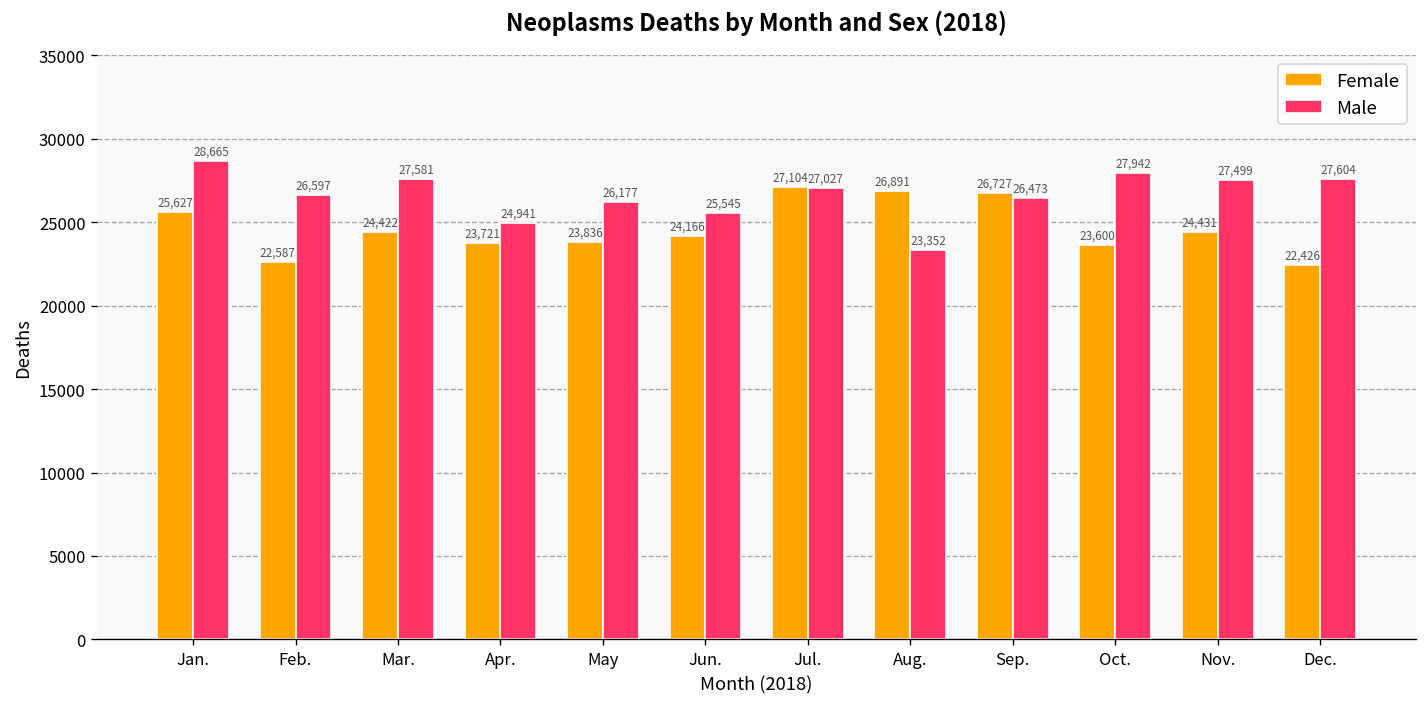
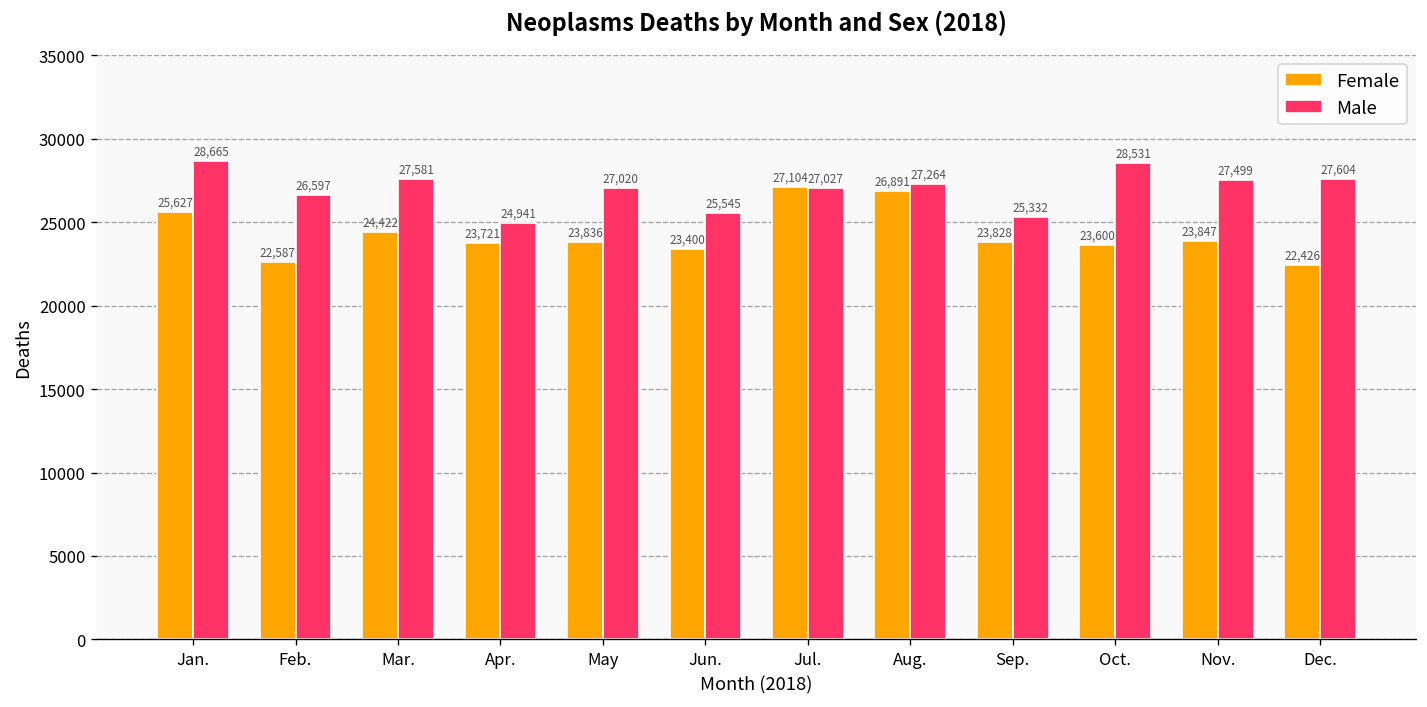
  {
    "Female": {
      "Jan.": "25,627",
      "Feb.": "22,587",
      "Mar.": "24,422",
      "Apr.": "23,721",
      "May": "23,836",
-     "Jun.": "24,166",
+     "Jun.": "23,400",
      "Jul.": "27,104",
      "Aug.": "26,891",
-     "Sep.": "26,727",
+     "Sep.": "23,828",
      "Oct.": "23,600",
-     "Nov.": "24,431",
+     "Nov.": "23,847",
      "Dec.": "22,426"
    },
    "Male": {
      "Jan.": "28,665",
      "Feb.": "26,597",
      "Mar.": "27,581",
      "Apr.": "24,941",
-     "May": "26,177",
+     "May": "27,020",
      "Jun.": "25,545",
      "Jul.": "27,027",
-     "Aug.": "23,352",
-     "Sep.": "26,473",
-     "Oct.": "27,942",
+     "Aug.": "27,264",
+     "Sep.": "25,332",
+     "Oct.": "28,531",
      "Nov.": "27,499",
      "Dec.": "27,604"
    }
  }
